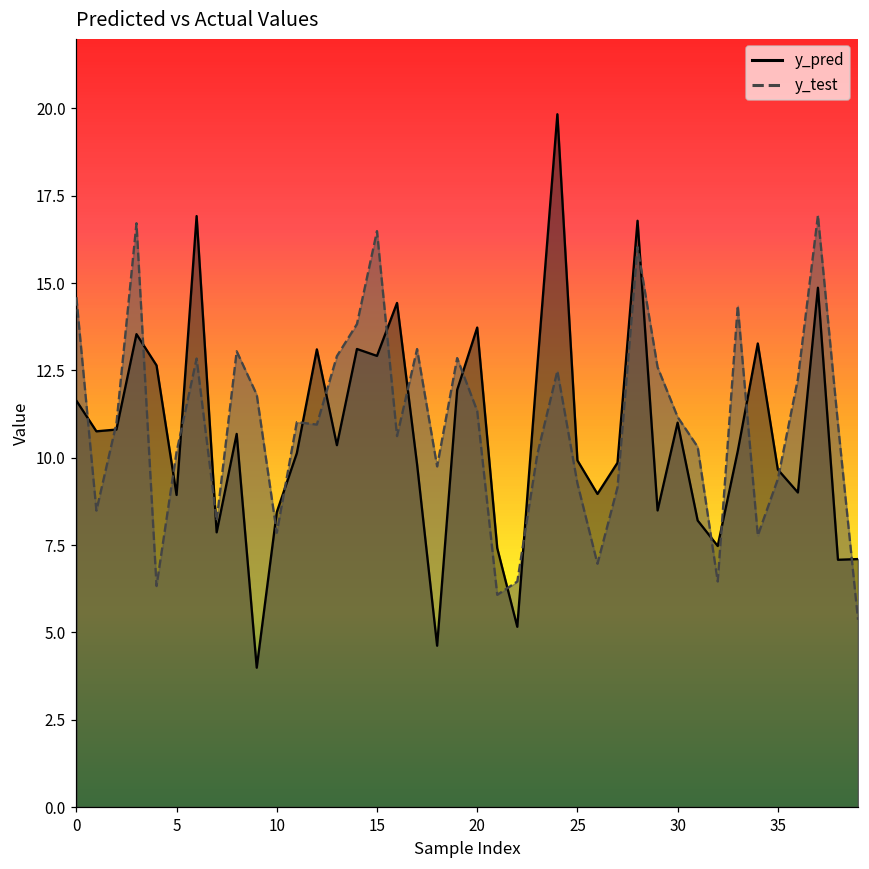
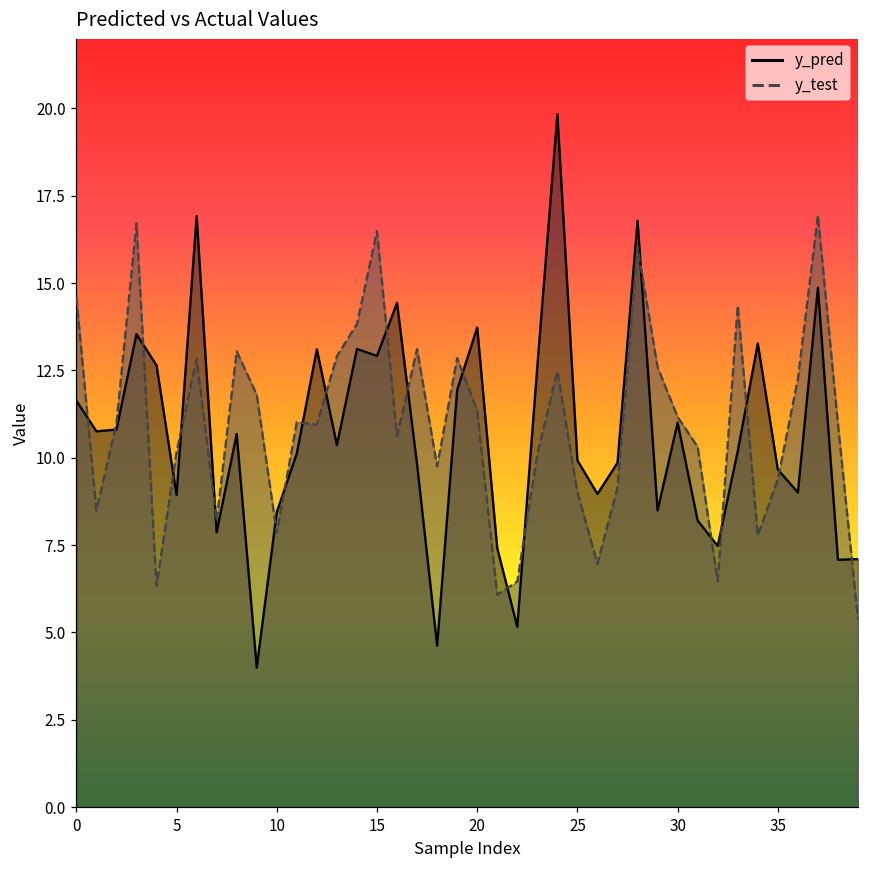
  {
    "y_test": {
      "0": 14.6,
      "5": 10.2,
      "10": 7.9,
      "15": 16.5,
      "20": 11.3,
-     "25": 9.3,
+     "25": 9.0,
      "30": 11.2,
      "35": 9.4
    }
  }
